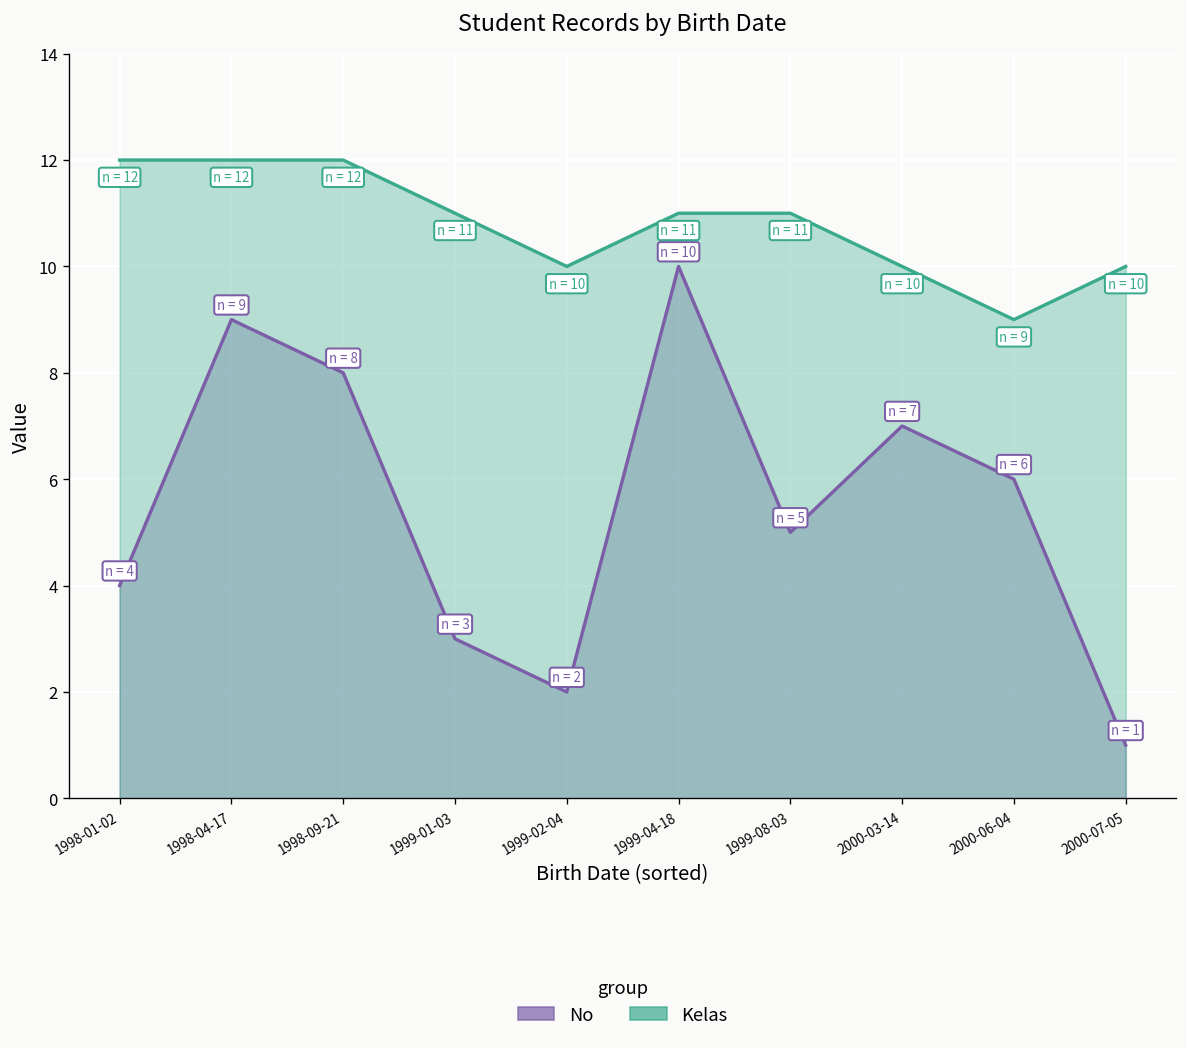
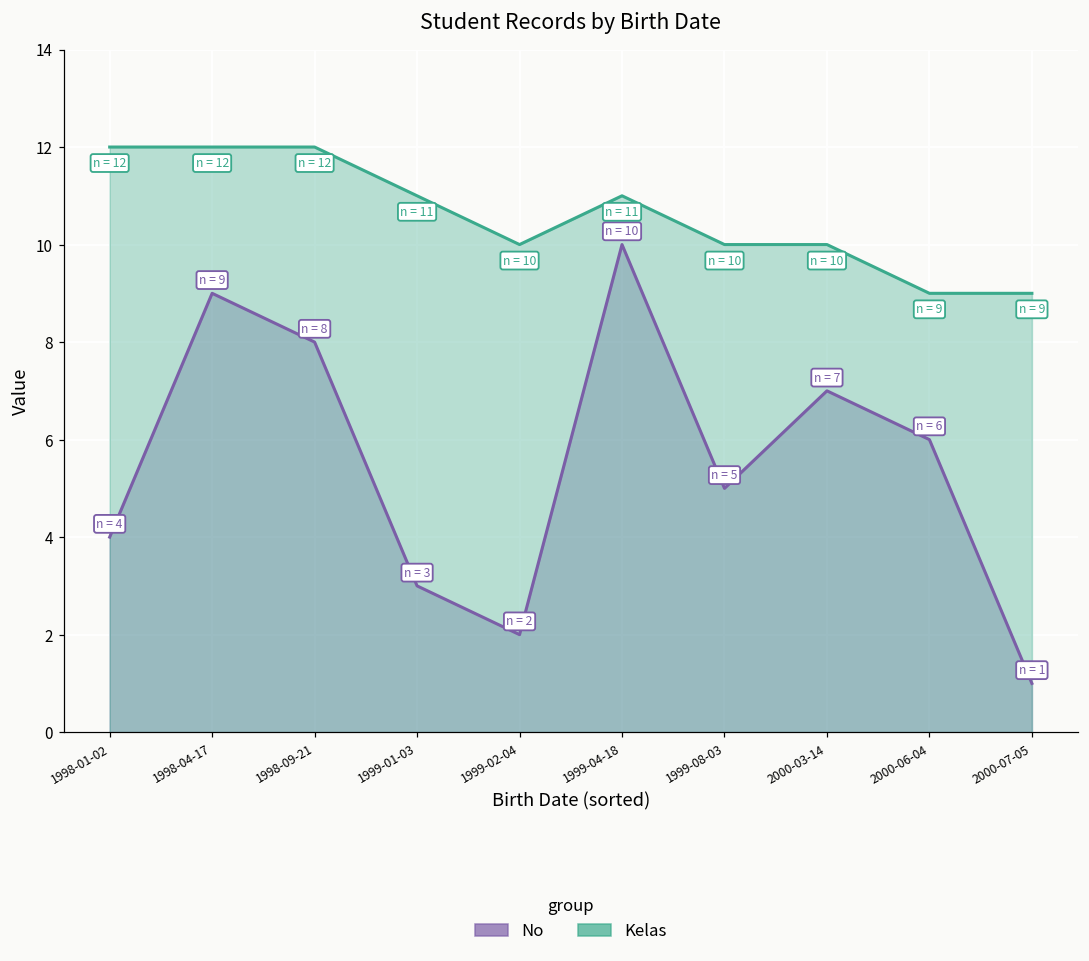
  {
    "Kelas": {
-     "1999-08-03": 11,
-     "2000-07-05": 10
+     "1999-08-03": 10,
+     "2000-07-05": 9
    }
  }
